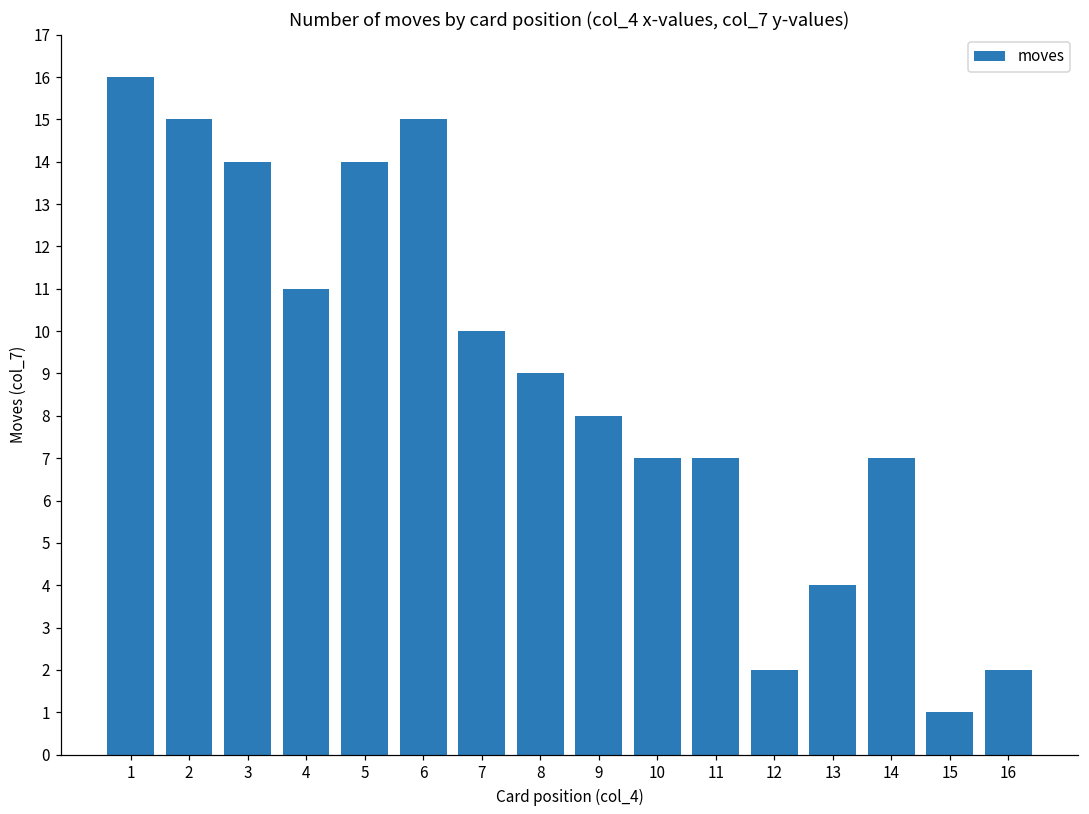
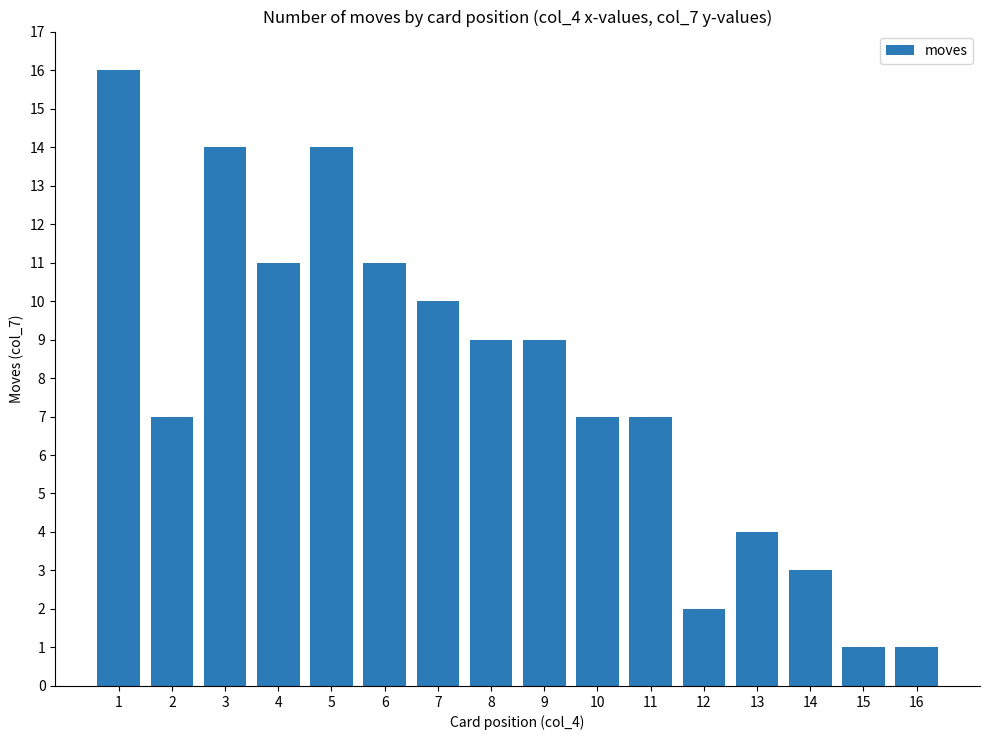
  {
    "1": 16,
-   "2": 15,
+   "2": 7,
    "3": 14,
    "4": 11,
    "5": 14,
-   "6": 15,
+   "6": 11,
    "7": 10,
    "8": 9,
-   "9": 8,
+   "9": 9,
    "10": 7,
    "11": 7,
    "12": 2,
    "13": 4,
-   "14": 7,
+   "14": 3,
    "15": 1,
-   "16": 2
+   "16": 1
  }
